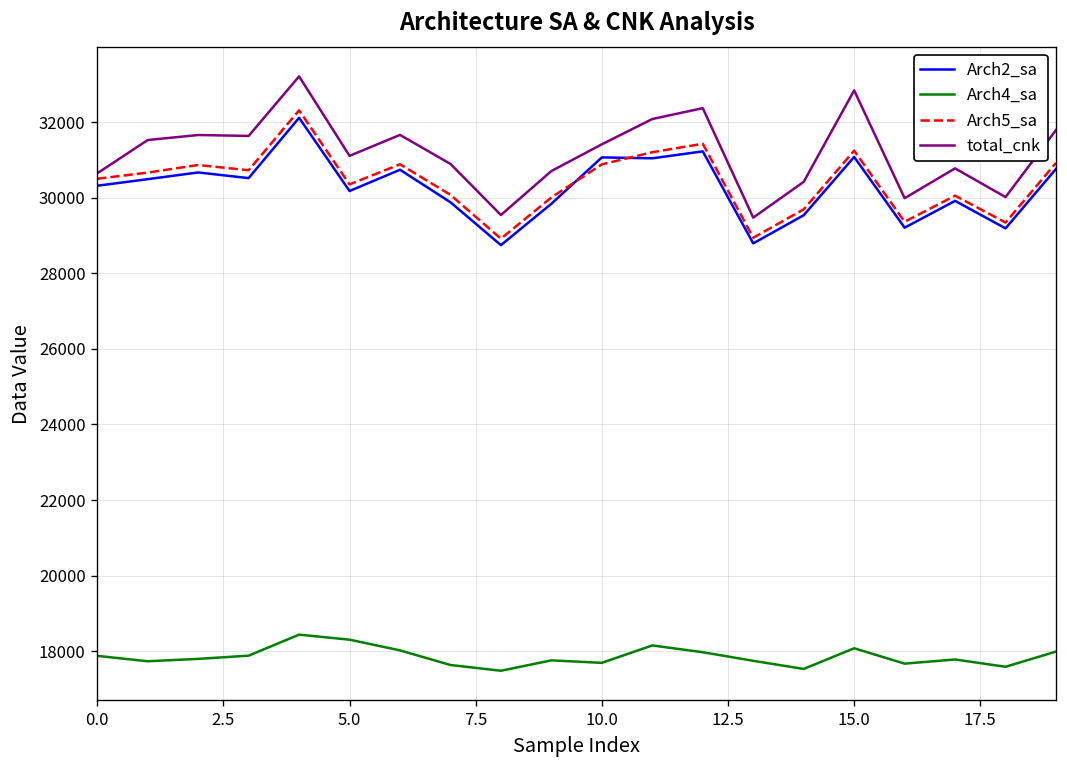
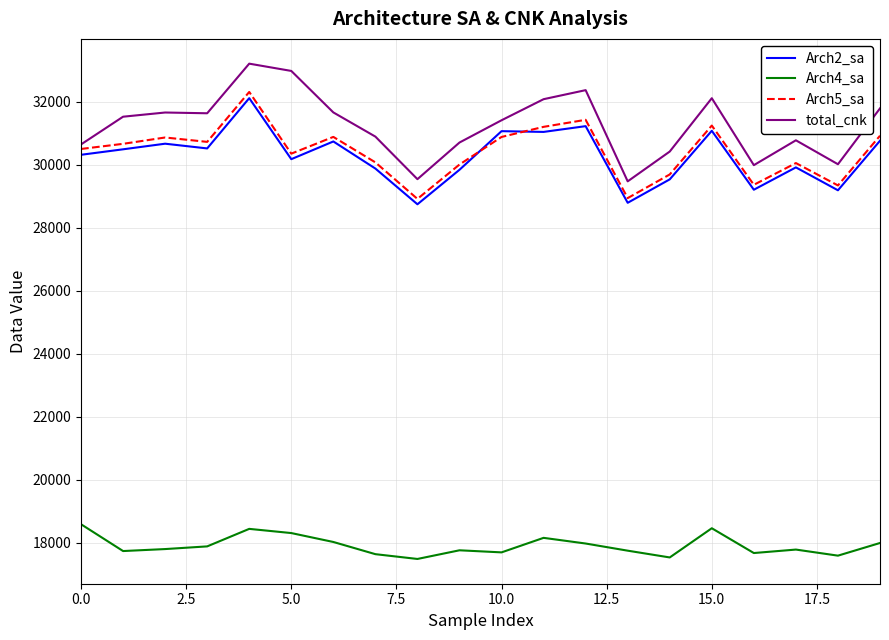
  {
    "Arch2_sa": {
      "0.0": 30300,
      "5.0": 30200,
      "10.0": 31100,
      "15.0": 31100
    },
    "Arch4_sa": {
-     "0.0": 17900,
+     "0.0": 18600,
      "5.0": 18300,
      "10.0": 17700,
-     "15.0": 18100
+     "15.0": 18500
    },
    "Arch5_sa": {
      "0.0": 30500,
      "5.0": 30400,
      "10.0": 30900,
      "15.0": 31200
    },
    "total_cnk": {
      "0.0": 30600,
-     "5.0": 31100,
+     "5.0": 33000,
      "10.0": 31400,
-     "15.0": 32800
+     "15.0": 32100
    }
  }
